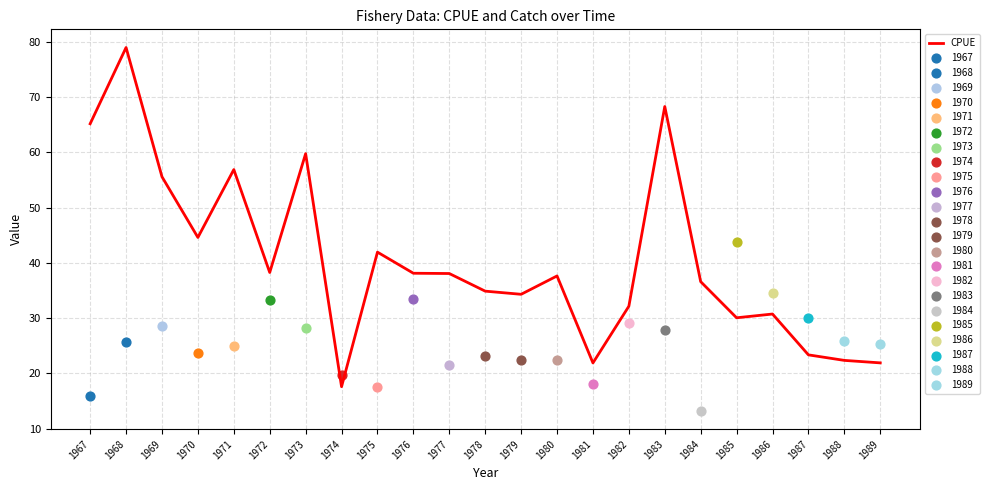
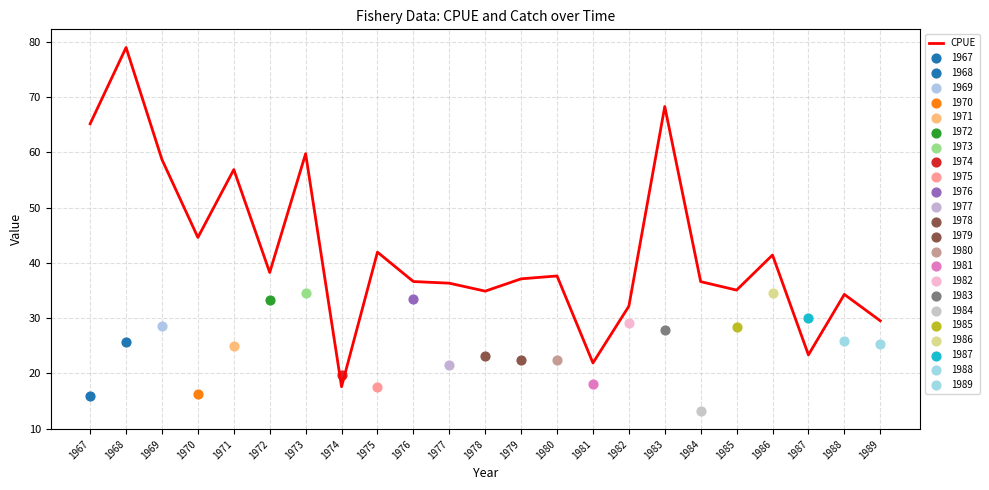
  {
    "CPUE": {
      "1967": 65,
      "1968": 79,
-     "1969": 56,
+     "1969": 59,
      "1970": 45,
      "1971": 57,
      "1972": 38,
      "1973": 60,
      "1974": 18,
      "1975": 42,
-     "1976": 38,
-     "1977": 38,
+     "1976": 37,
+     "1977": 36,
      "1978": 35,
-     "1979": 34,
+     "1979": 37,
      "1980": 38,
      "1981": 22,
      "1982": 32,
      "1983": 68,
      "1984": 37,
-     "1985": 30,
-     "1986": 31,
+     "1985": 35,
+     "1986": 41,
      "1987": 23,
-     "1988": 22,
-     "1989": 22
+     "1988": 34,
+     "1989": 30
    },
    "1970": {
-     "1970": 24
+     "1970": 16
    },
    "1973": {
-     "1973": 28
+     "1973": 35
    },
    "1985": {
-     "1985": 44
+     "1985": 28
    }
  }
